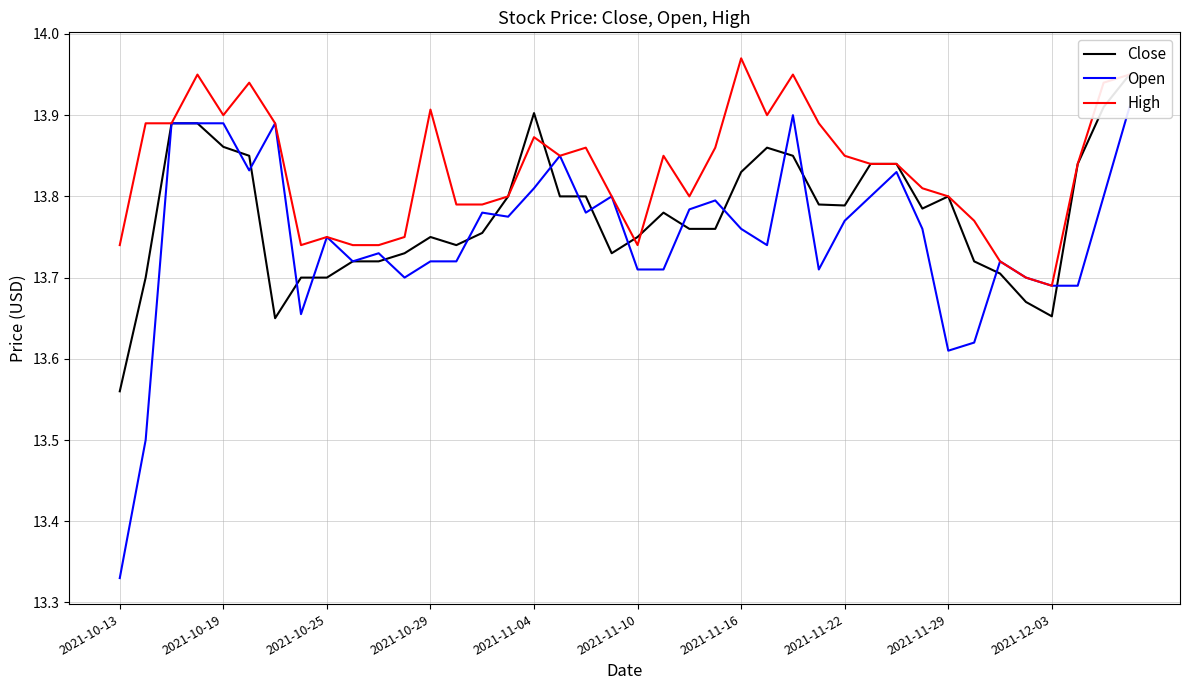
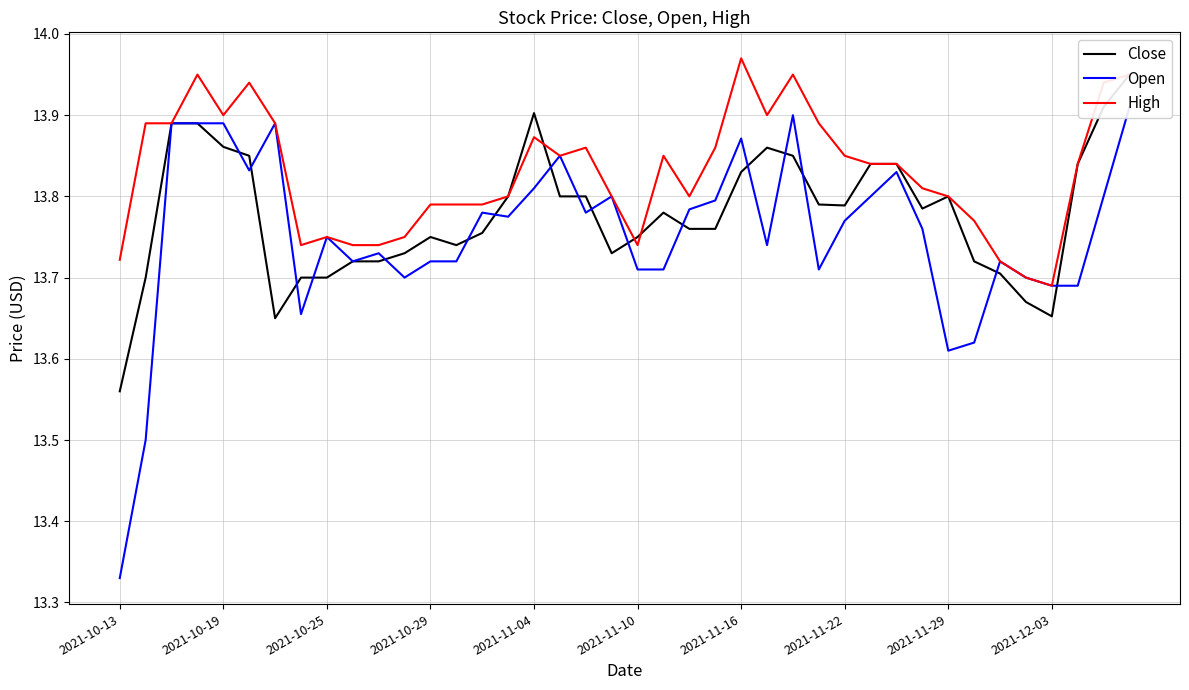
  {
    "Close": {
      "2021-10-13": 13.56,
      "2021-10-19": 13.86,
      "2021-10-25": 13.70,
      "2021-10-29": 13.75,
      "2021-11-04": 13.90,
      "2021-11-10": 13.75,
      "2021-11-16": 13.83,
      "2021-11-22": 13.79,
      "2021-12-03": 13.65
    },
    "Open": {
      "2021-10-13": 13.33,
      "2021-10-19": 13.89,
      "2021-10-29": 13.72,
      "2021-11-04": 13.81,
      "2021-11-10": 13.71,
-     "2021-11-16": 13.76,
+     "2021-11-16": 13.87,
      "2021-11-22": 13.77,
      "2021-11-29": 13.61
    },
    "High": {
-     "2021-10-13": 13.74,
+     "2021-10-13": 13.72,
      "2021-10-19": 13.90,
-     "2021-10-29": 13.91,
+     "2021-10-29": 13.79,
      "2021-11-04": 13.87,
      "2021-11-10": 13.74,
      "2021-11-16": 13.97,
      "2021-11-22": 13.85
    }
  }
